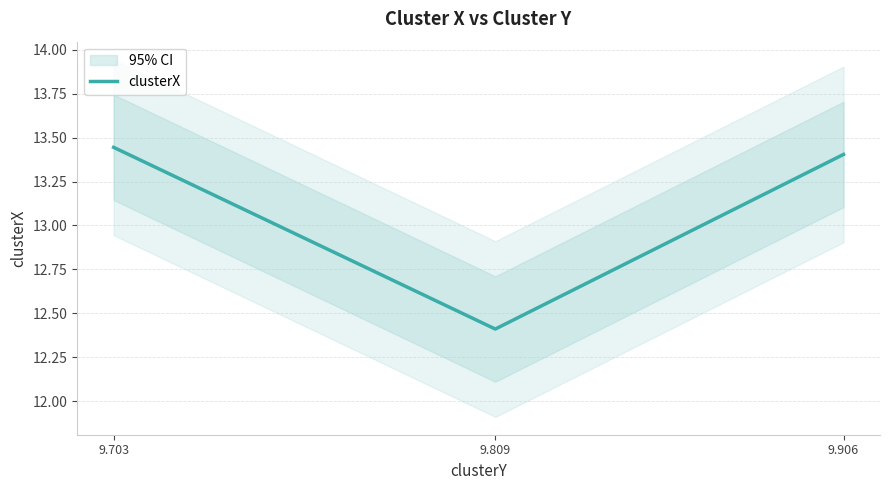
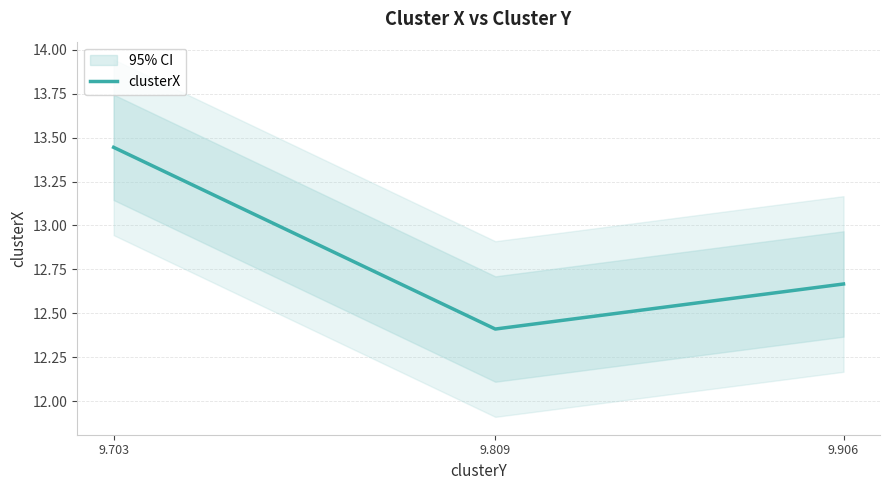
  {
    "clusterX": {
      "9.703": 13.44,
      "9.809": 12.41,
-     "9.906": 13.40
+     "9.906": 12.67
    }
  }
